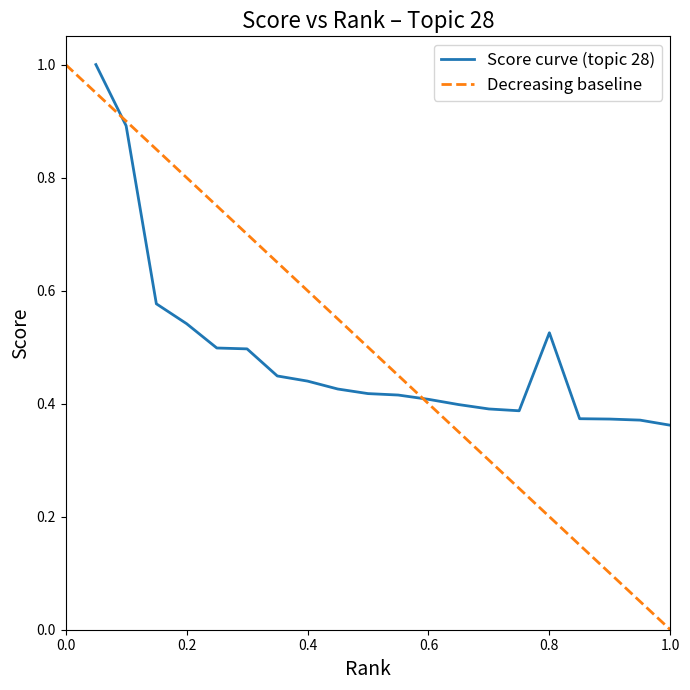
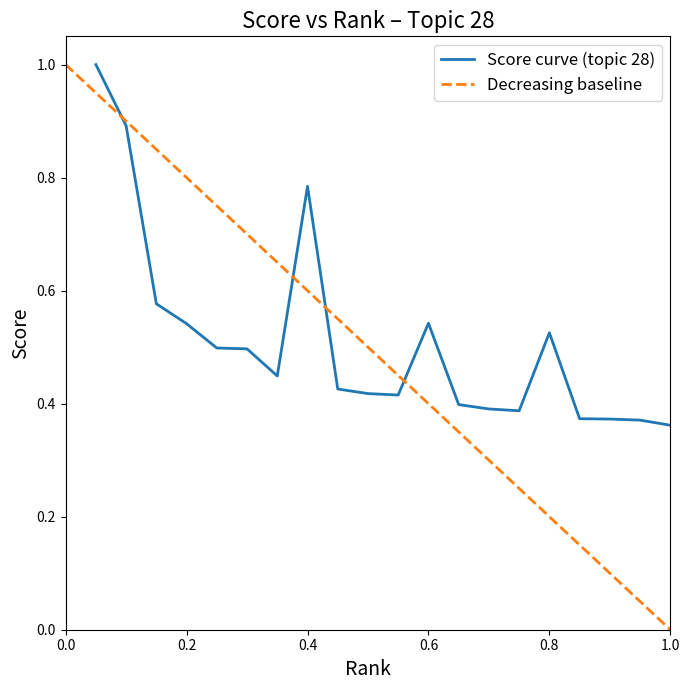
  {
    "Score curve (topic 28)": {
      "0.2": 0.54,
-     "0.4": 0.44,
-     "0.6": 0.41,
+     "0.4": 0.78,
+     "0.6": 0.54,
      "0.8": 0.53,
      "1.0": 0.36
    },
    "Decreasing baseline": {
      "0.0": 1.00,
      "1.0": 0.00
    }
  }
